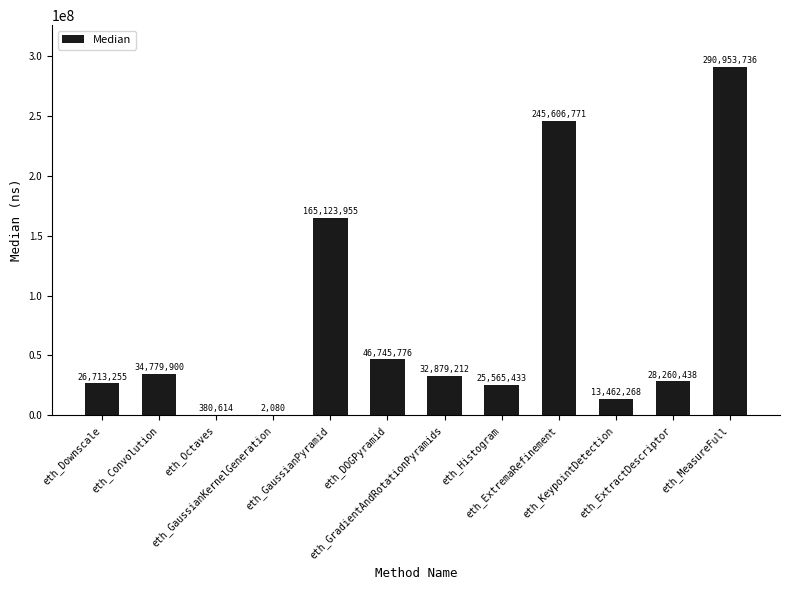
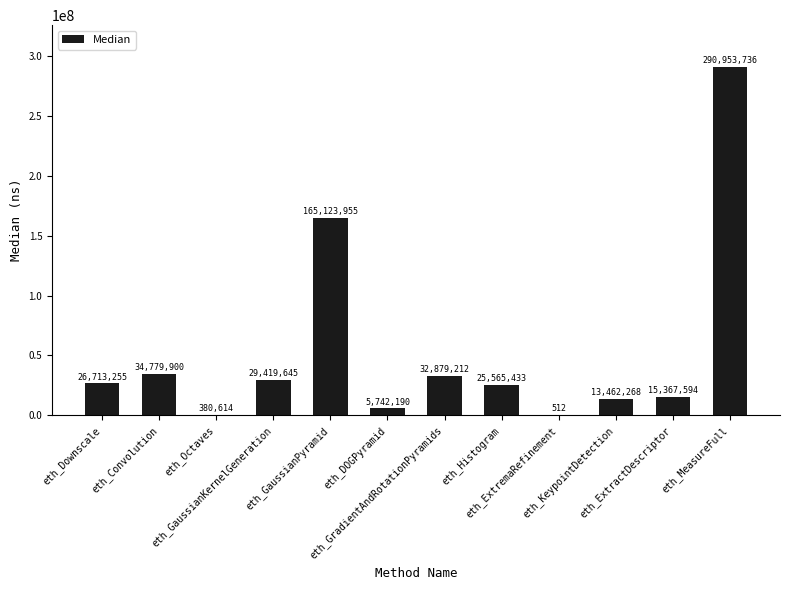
  {
    "eth_Downscale": "26,713,255",
    "eth_Convolution": "34,779,900",
    "eth_Octaves": "380,614",
-   "eth_GaussianKernelGeneration": "2,080",
+   "eth_GaussianKernelGeneration": "29,419,645",
    "eth_GaussianPyramid": "165,123,955",
-   "eth_DOGPyramid": "46,745,776",
+   "eth_DOGPyramid": "5,742,190",
    "eth_GradientAndRotationPyramids": "32,879,212",
    "eth_Histogram": "25,565,433",
-   "eth_ExtremaRefinement": "245,606,771",
+   "eth_ExtremaRefinement": "512",
    "eth_KeypointDetection": "13,462,268",
-   "eth_ExtractDescriptor": "28,260,438",
+   "eth_ExtractDescriptor": "15,367,594",
    "eth_MeasureFull": "290,953,736"
  }
